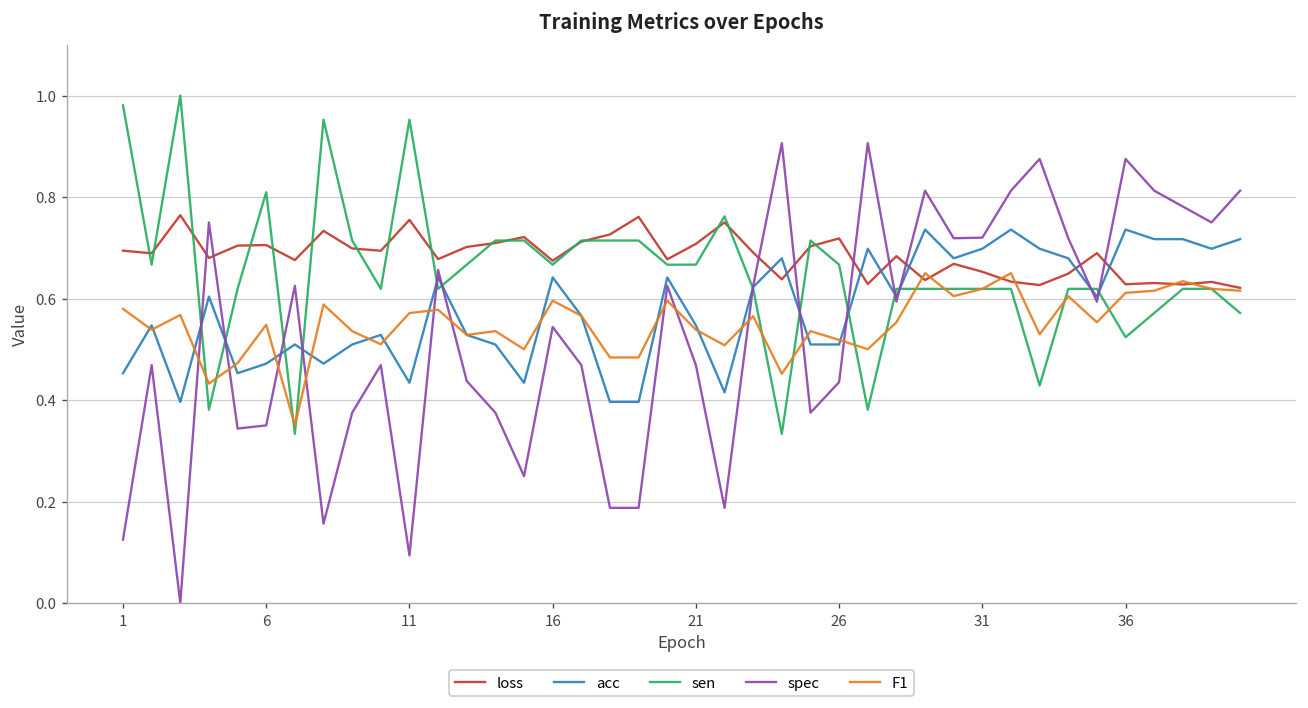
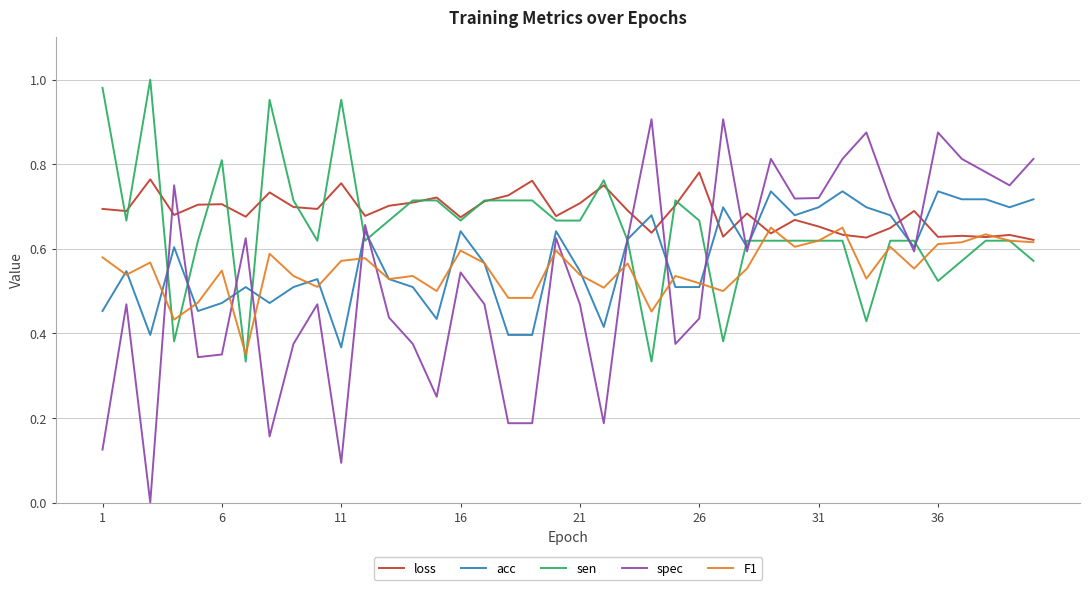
  {
    "loss": {
      "1": 0.69,
      "6": 0.71,
      "11": 0.75,
      "16": 0.67,
      "21": 0.71,
-     "26": 0.72,
+     "26": 0.78,
      "31": 0.65,
      "36": 0.63
    },
    "acc": {
      "1": 0.45,
      "6": 0.47,
-     "11": 0.43,
+     "11": 0.37,
      "16": 0.64,
      "21": 0.55,
      "26": 0.51,
      "31": 0.70,
      "36": 0.74
    },
    "sen": {
      "1": 0.98,
      "6": 0.81,
      "11": 0.95,
      "16": 0.67,
      "21": 0.67,
      "26": 0.67,
      "36": 0.52
    },
    "spec": {
      "1": 0.13,
      "6": 0.35,
      "11": 0.09,
      "16": 0.54,
      "21": 0.47,
      "26": 0.44,
      "31": 0.72,
      "36": 0.88
    },
    "F1": {
      "1": 0.58,
      "6": 0.55,
      "11": 0.57,
      "16": 0.60,
      "21": 0.54,
      "26": 0.52,
      "36": 0.61
    }
  }
